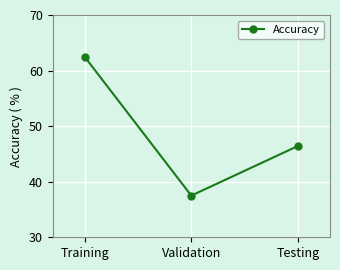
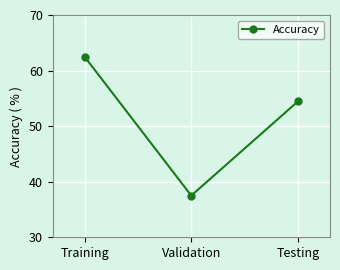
  {
    "Training": 63,
    "Validation": 38,
-   "Testing": 46
+   "Testing": 54
  }
